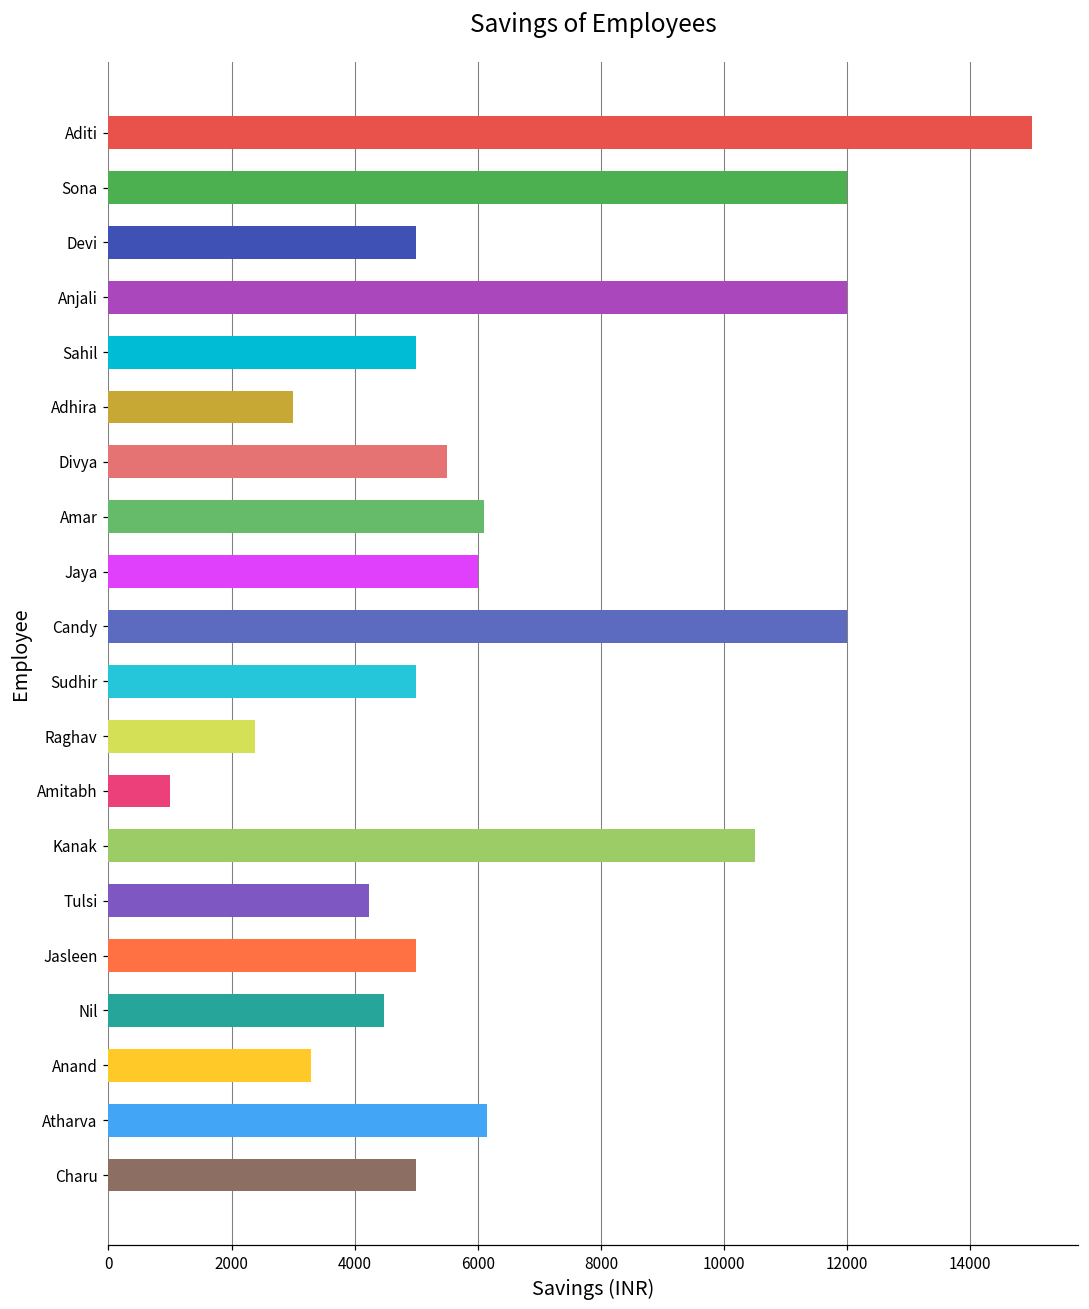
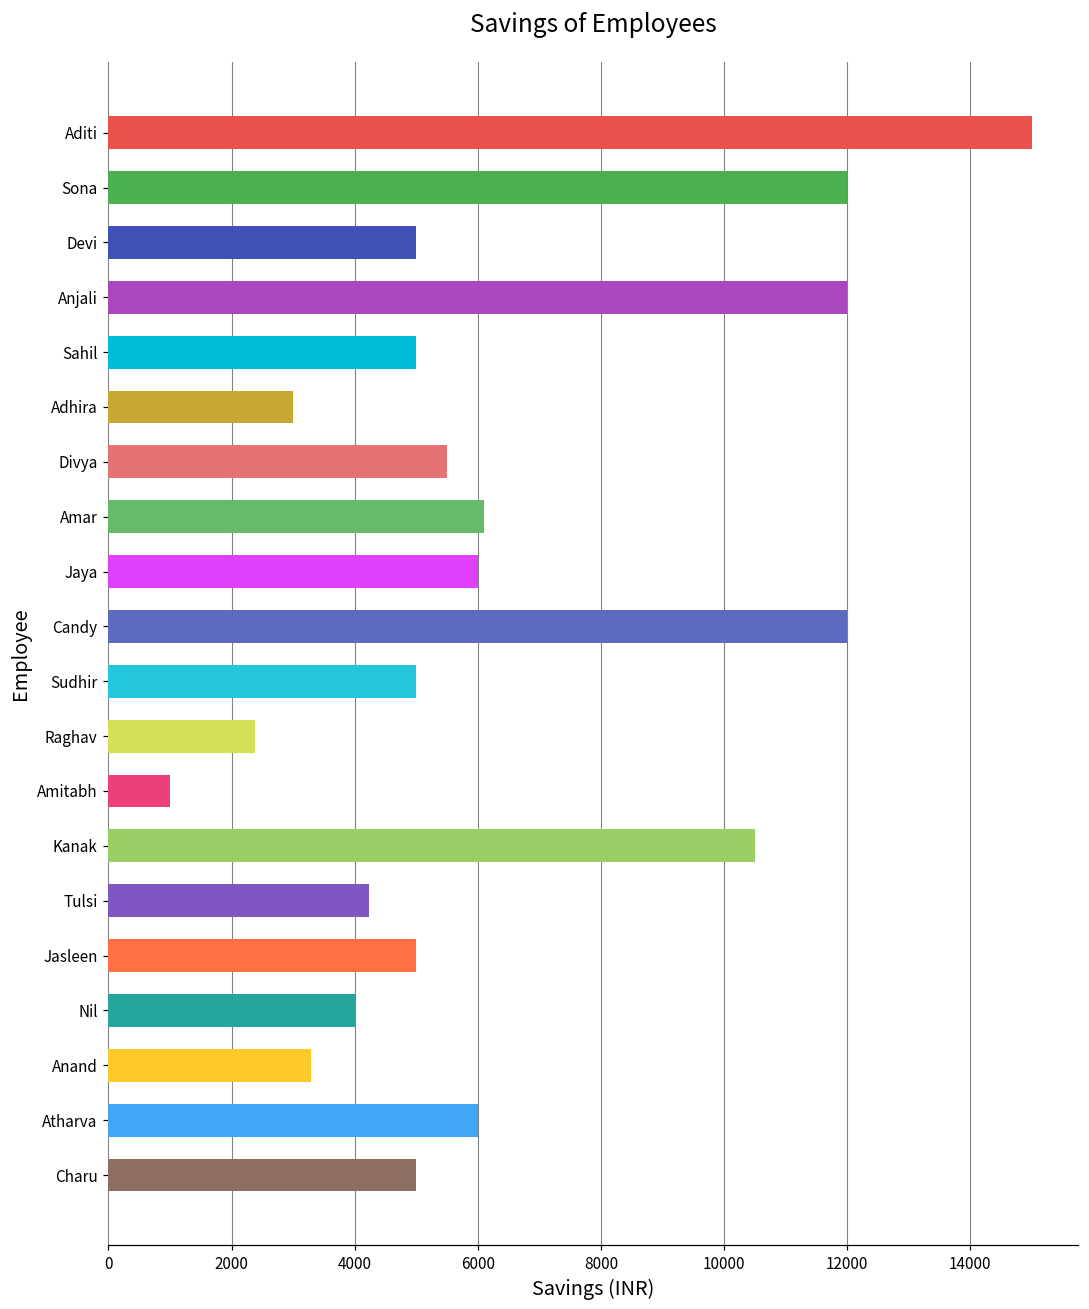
  {
    "Aditi": 15000,
    "Sona": 12000,
    "Devi": 5000,
    "Anjali": 12000,
    "Sahil": 5000,
    "Adhira": 3000,
    "Divya": 5500,
    "Amar": 6100,
    "Jaya": 6000,
    "Candy": 12000,
    "Sudhir": 5000,
    "Raghav": 2400,
    "Amitabh": 1000,
    "Kanak": 10500,
    "Tulsi": 4200,
    "Jasleen": 5000,
-   "Nil": 4500,
+   "Nil": 4000,
    "Anand": 3300,
-   "Atharva": 6100,
+   "Atharva": 6000,
    "Charu": 5000
  }
